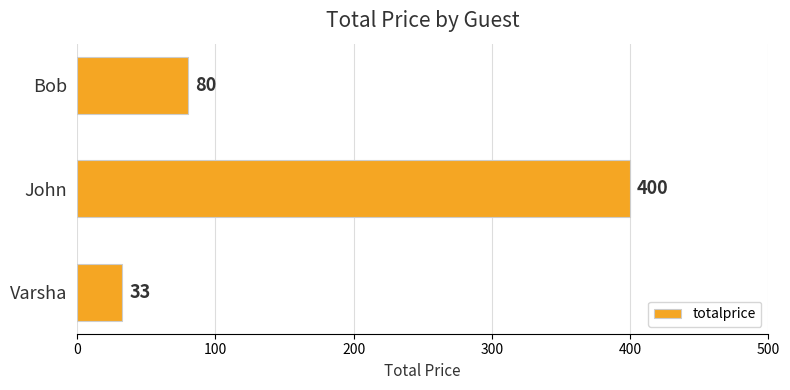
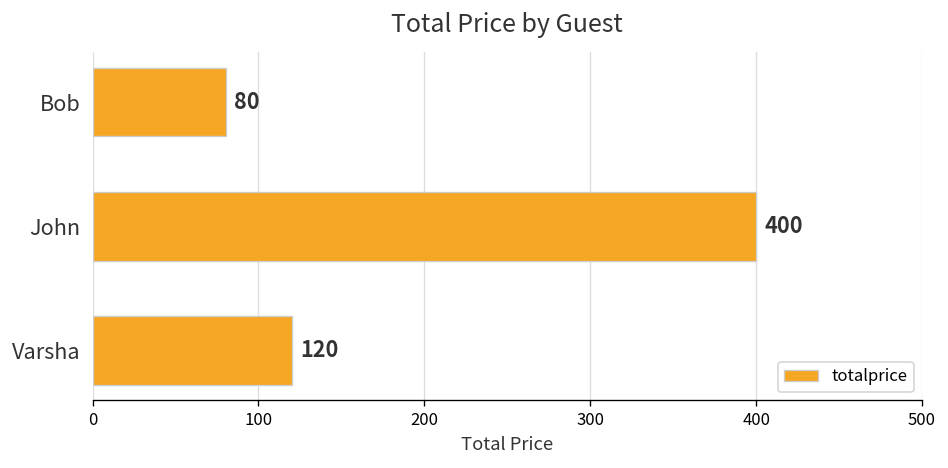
  {
    "Bob": 80,
    "John": 400,
-   "Varsha": 33
+   "Varsha": 120
  }
